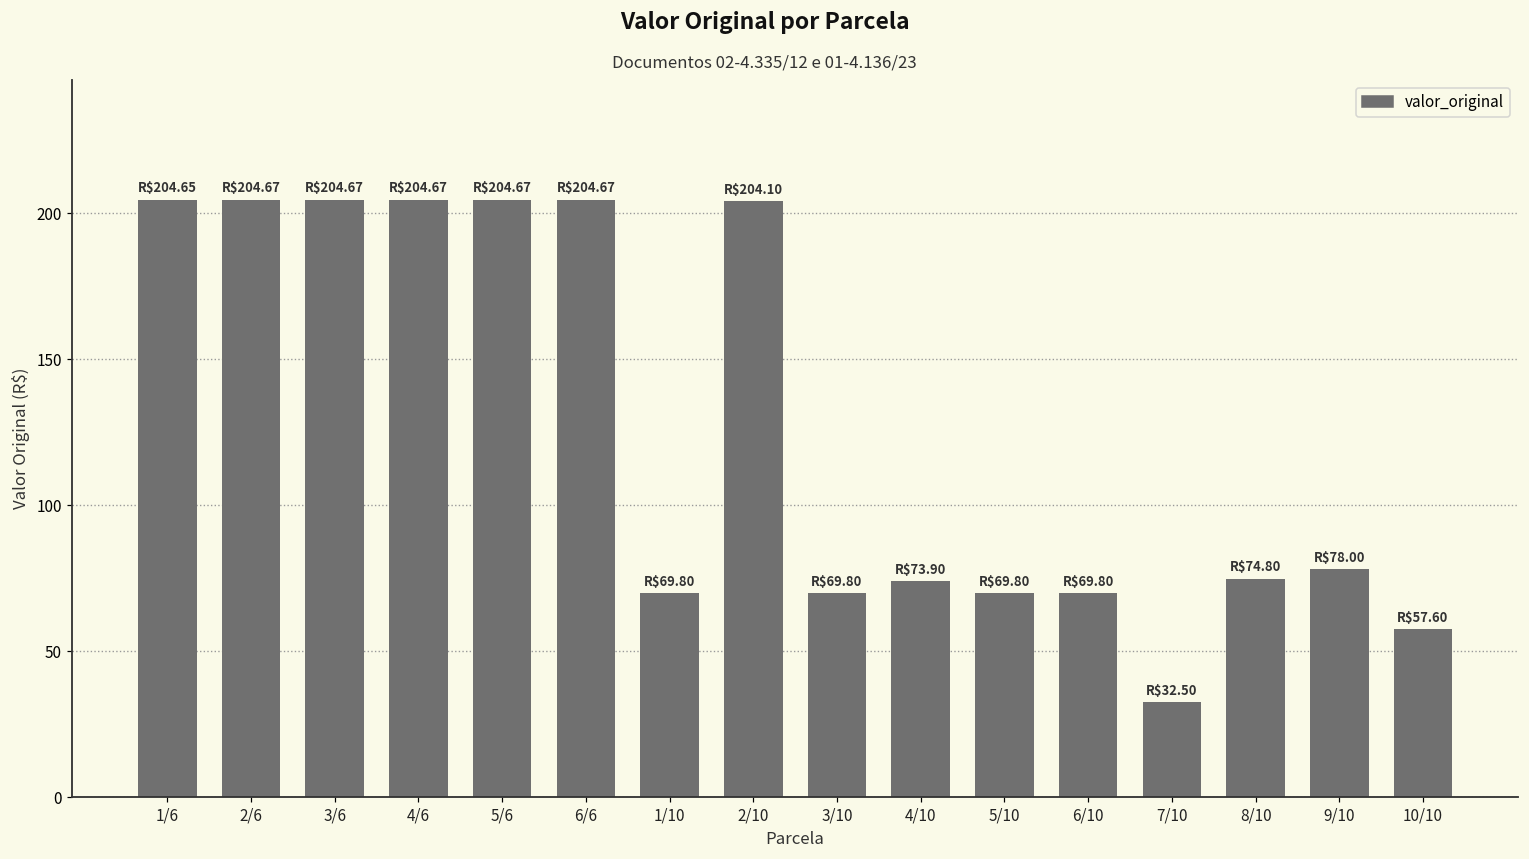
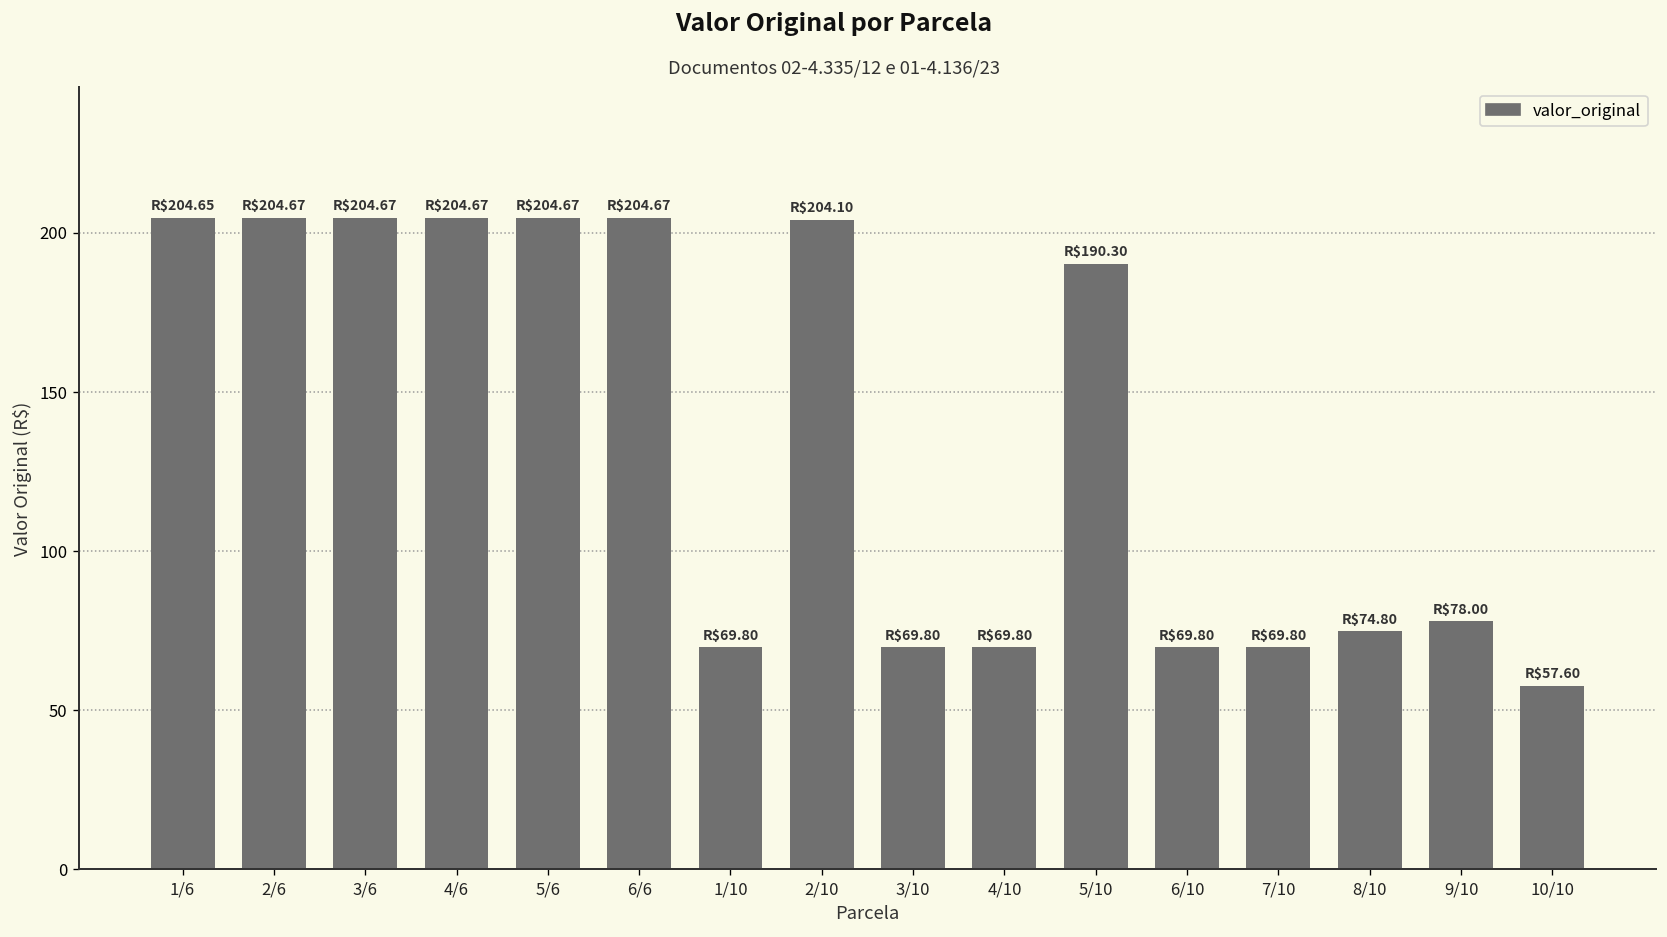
  {
    "1/6": "$204.65",
    "2/6": "$204.67",
    "3/6": "$204.67",
    "4/6": "$204.67",
    "5/6": "$204.67",
    "6/6": "$204.67",
    "1/10": "$69.80",
    "2/10": "$204.10",
    "3/10": "$69.80",
-   "4/10": "$73.90",
-   "5/10": "$69.80",
+   "4/10": "$69.80",
+   "5/10": "$190.30",
    "6/10": "$69.80",
-   "7/10": "$32.50",
+   "7/10": "$69.80",
    "8/10": "$74.80",
    "9/10": "$78.00",
    "10/10": "$57.60"
  }
